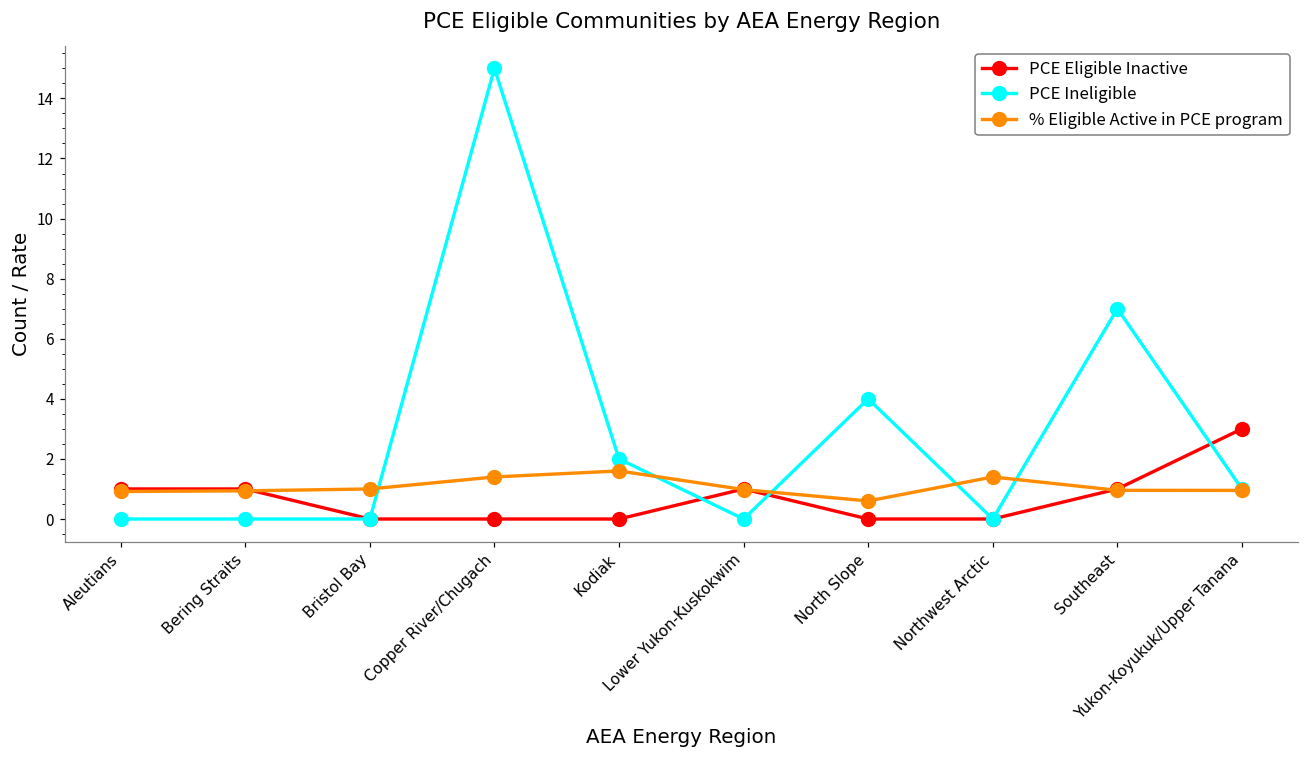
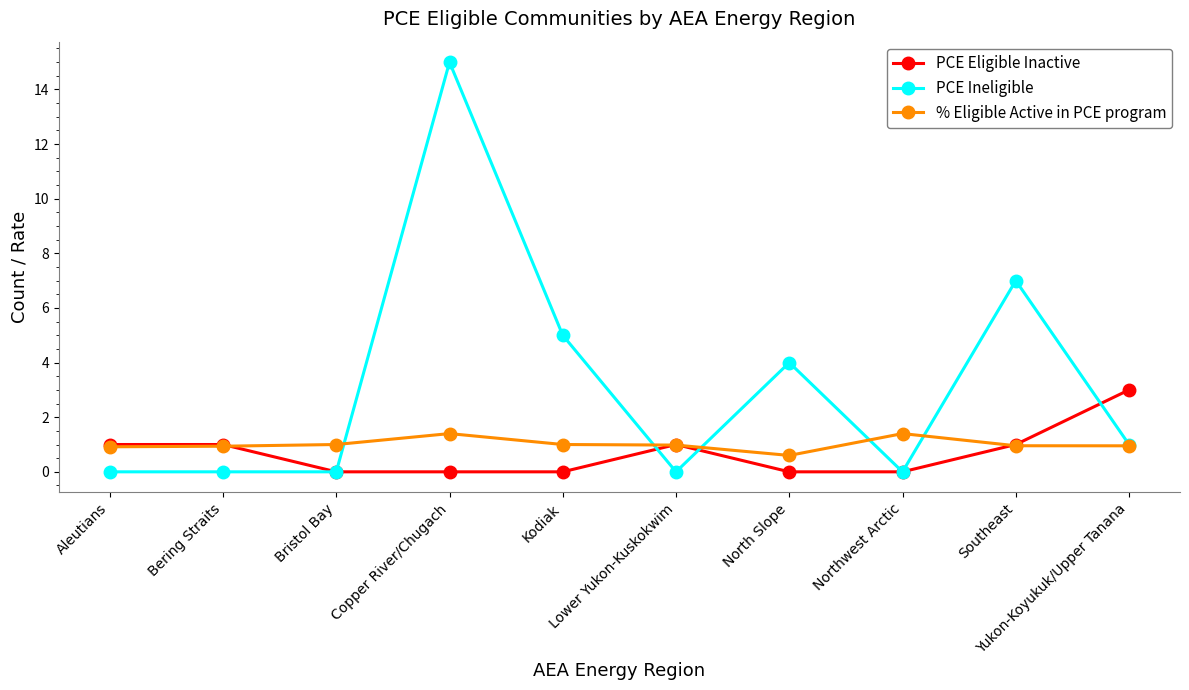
  {
    "PCE Eligible Inactive": {
      "Copper River/Chugach": 0.0,
      "Kodiak": 0.0,
      "North Slope": 0.0,
      "Yukon-Koyukuk/Upper Tanana": 3.0
    },
    "PCE Ineligible": {
      "Aleutians": 0,
      "Bering Straits": 0,
      "Copper River/Chugach": 15,
-     "Kodiak": 2,
+     "Kodiak": 5,
      "Lower Yukon-Kuskokwim": 0,
      "North Slope": 4,
      "Southeast": 7
    },
    "% Eligible Active in PCE program": {
      "Bristol Bay": 1.0,
      "Copper River/Chugach": 1.4,
-     "Kodiak": 1.6,
+     "Kodiak": 1.0,
      "North Slope": 0.6,
      "Northwest Arctic": 1.4
    }
  }
